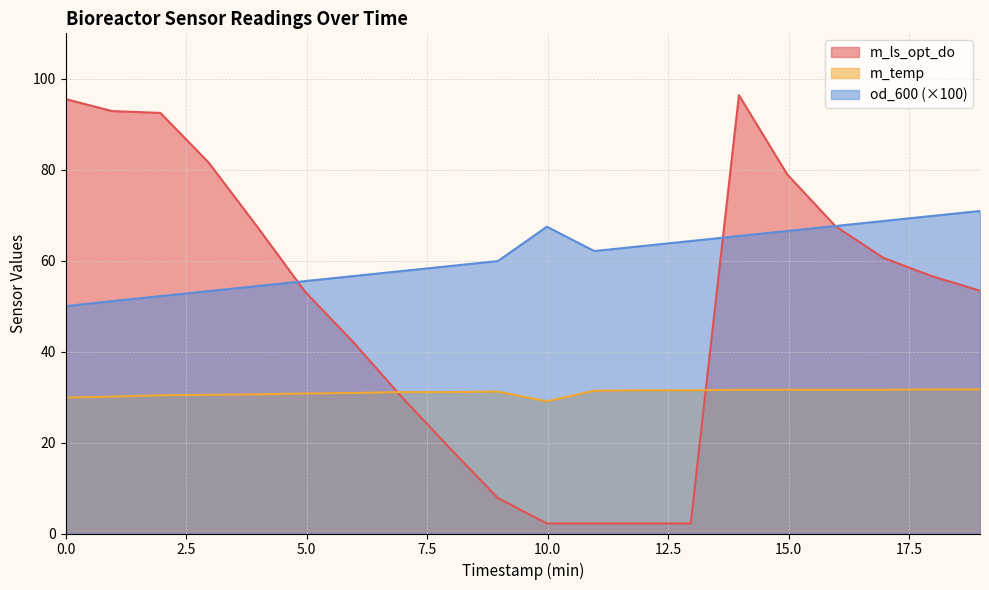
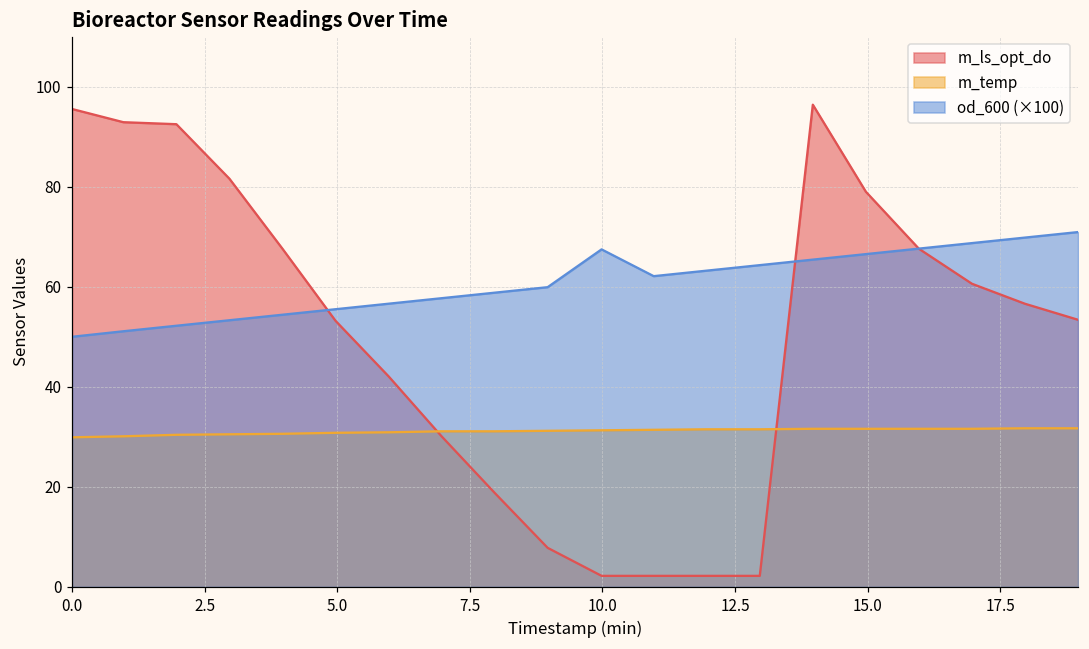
  {
    "m_ls_opt_do": {
      "0.0": 96,
      "10.0": 2
    },
    "m_temp": {
      "0.0": 30,
-     "10.0": 29
+     "10.0": 31
    },
    "od_600 (×100)": {
      "0.0": 50,
      "10.0": 67
    }
  }
